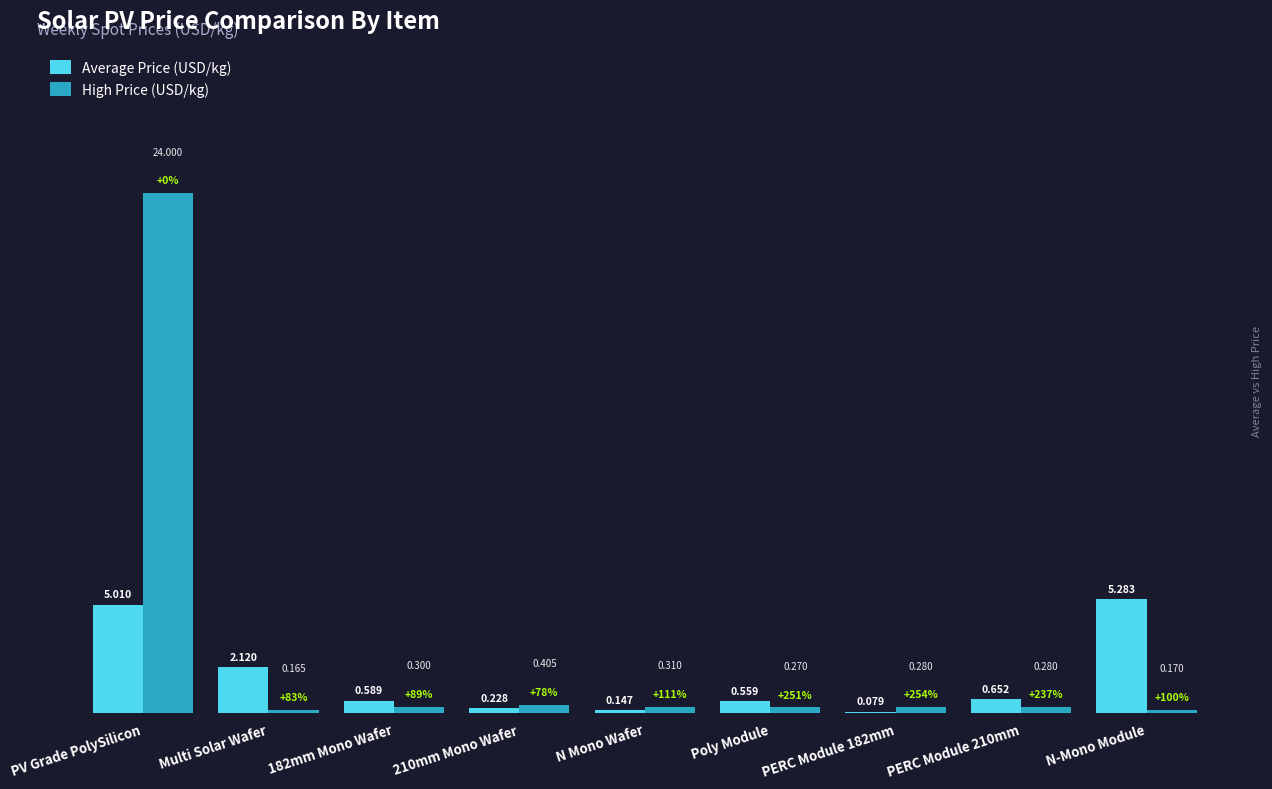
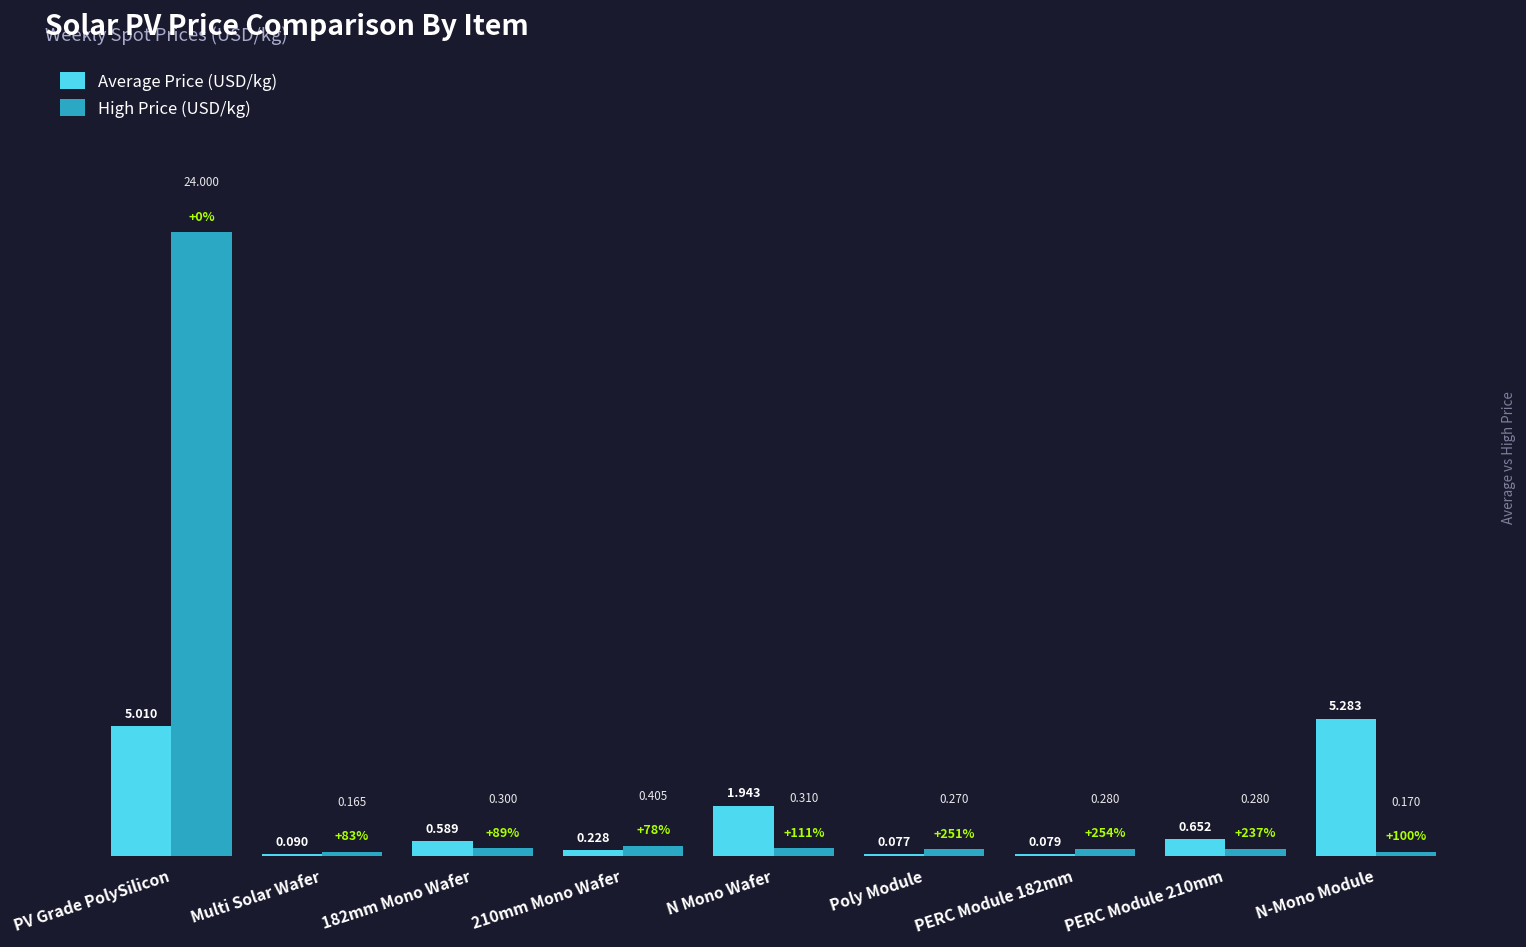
  {
    "Average Price (USD/kg)": {
      "PV Grade PolySilicon": 5.010,
-     "Multi Solar Wafer": 2.120,
+     "Multi Solar Wafer": 0.090,
      "182mm Mono Wafer": 0.589,
      "210mm Mono Wafer": 0.228,
-     "N Mono Wafer": 0.147,
-     "Poly Module": 0.559,
+     "N Mono Wafer": 1.943,
+     "Poly Module": 0.077,
      "PERC Module 182mm": 0.079,
      "PERC Module 210mm": 0.652,
      "N-Mono Module": 5.283
    }
  }
